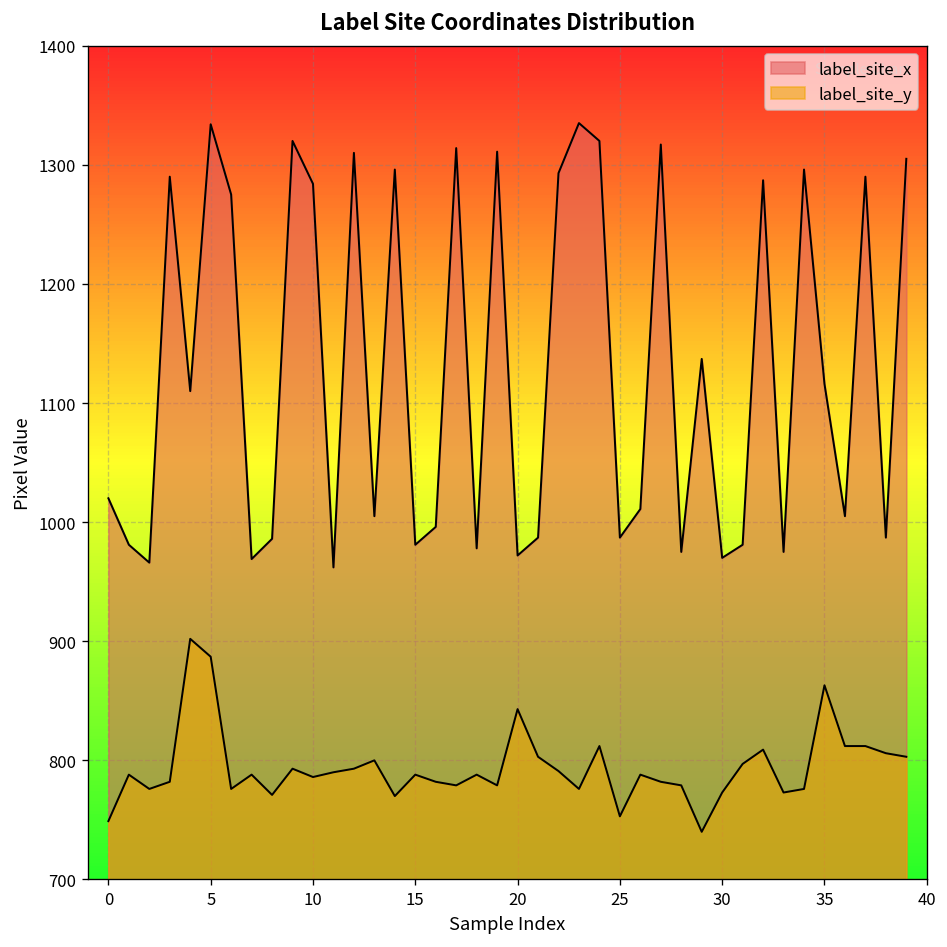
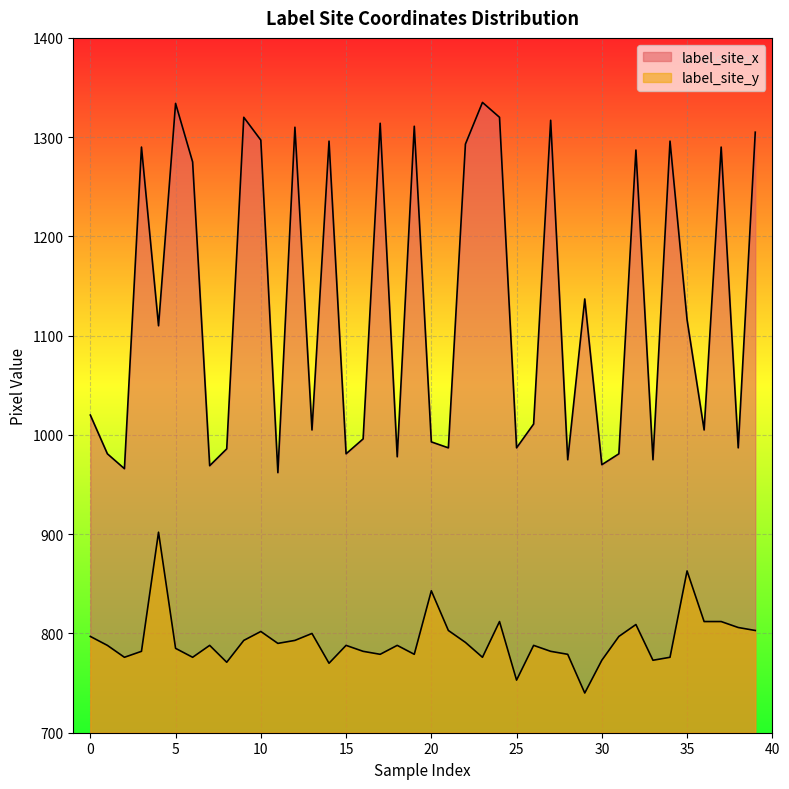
  {
    "label_site_x": {
      "0": 1020,
      "5": 1330,
-     "10": 1280,
+     "10": 1300,
      "15": 980,
-     "20": 970,
+     "20": 990,
      "25": 990,
      "30": 970,
      "35": 1120
    },
    "label_site_y": {
-     "0": 750,
-     "5": 890,
-     "10": 790,
+     "0": 800,
+     "5": 790,
+     "10": 800,
      "15": 790,
      "20": 840,
      "25": 750,
      "30": 770,
      "35": 860
    }
  }
